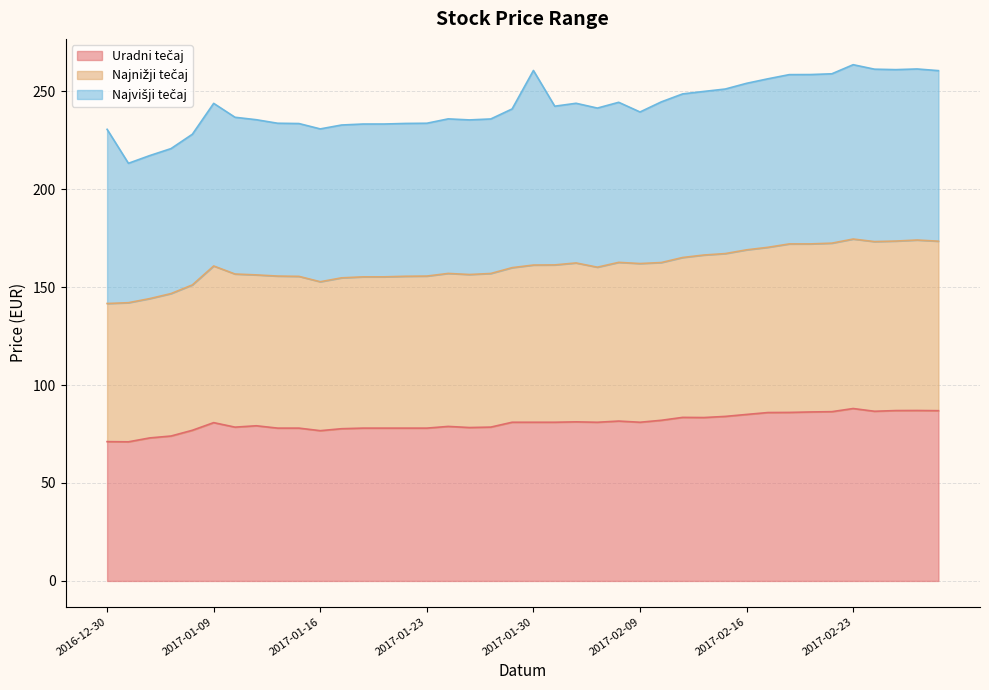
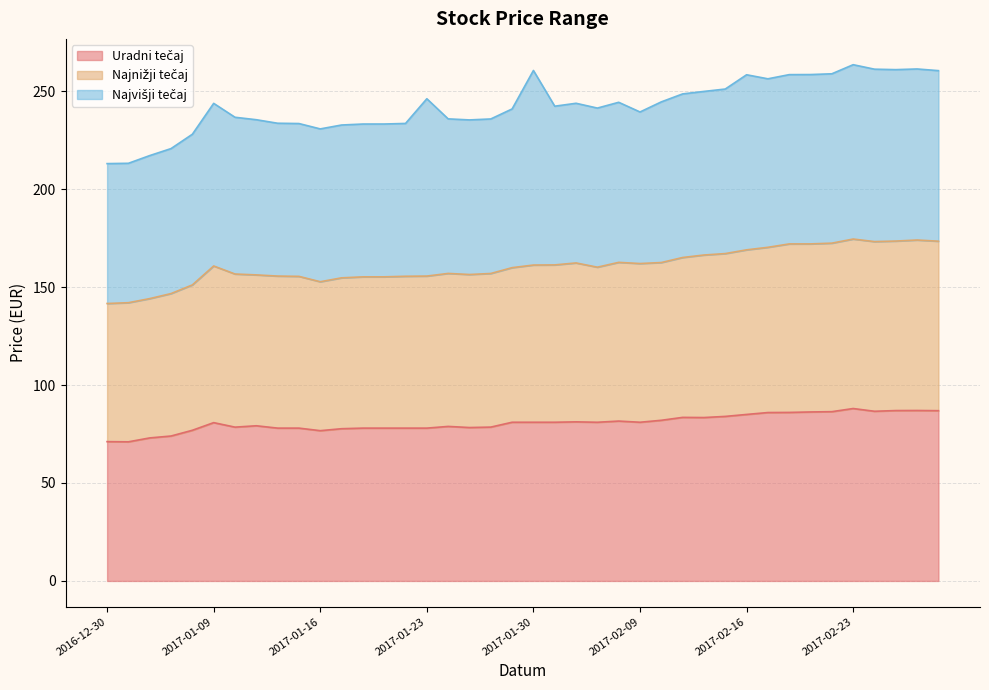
  {
    "Najvišji tečaj": {
-     "2016-12-30": 89,
+     "2016-12-30": 71,
      "2017-01-09": 83,
      "2017-01-16": 78,
-     "2017-01-23": 78,
+     "2017-01-23": 91,
      "2017-01-30": 99,
      "2017-02-09": 77,
-     "2017-02-16": 85,
+     "2017-02-16": 89,
      "2017-02-23": 89
    }
  }
